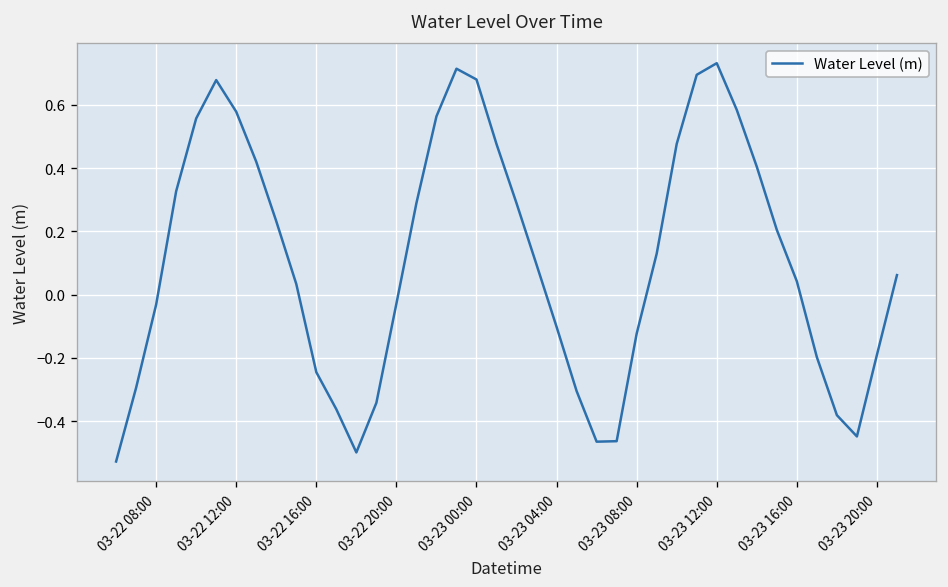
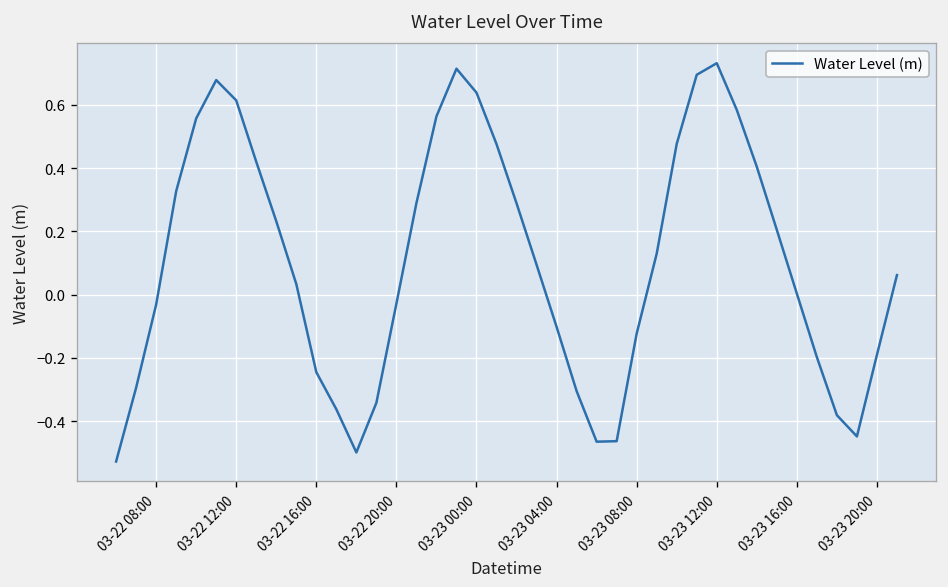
  {
    "03-22 08:00": -0.03,
-   "03-22 12:00": 0.58,
+   "03-22 12:00": 0.61,
    "03-22 16:00": -0.24,
    "03-22 20:00": -0.03,
-   "03-23 00:00": 0.68,
+   "03-23 00:00": 0.64,
    "03-23 04:00": -0.10,
    "03-23 08:00": -0.12,
    "03-23 12:00": 0.73,
-   "03-23 16:00": 0.04,
+   "03-23 16:00": 0.00,
    "03-23 20:00": -0.19
  }
